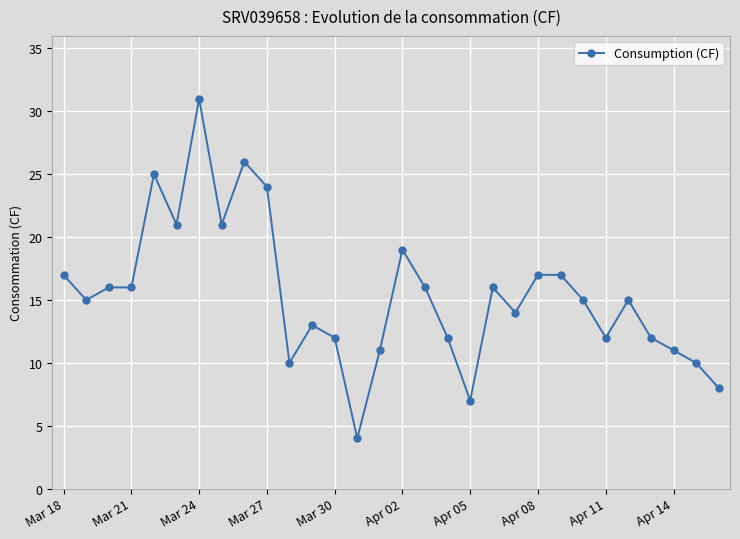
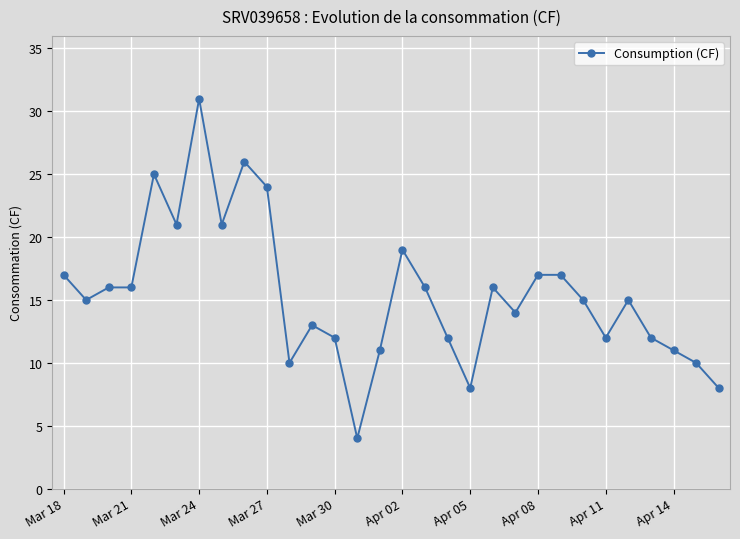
  {
    "Mar 18": 17,
    "Mar 21": 16,
    "Mar 24": 31,
    "Mar 27": 24,
    "Mar 30": 12,
    "Apr 02": 19,
-   "Apr 05": 7,
+   "Apr 05": 8,
    "Apr 08": 17,
    "Apr 11": 12,
    "Apr 14": 11
  }
